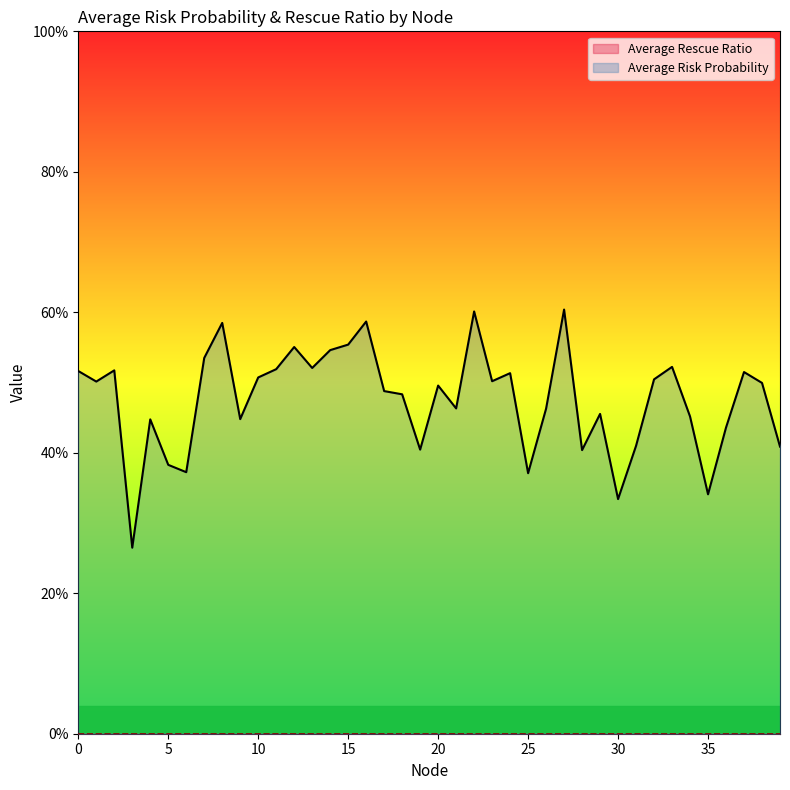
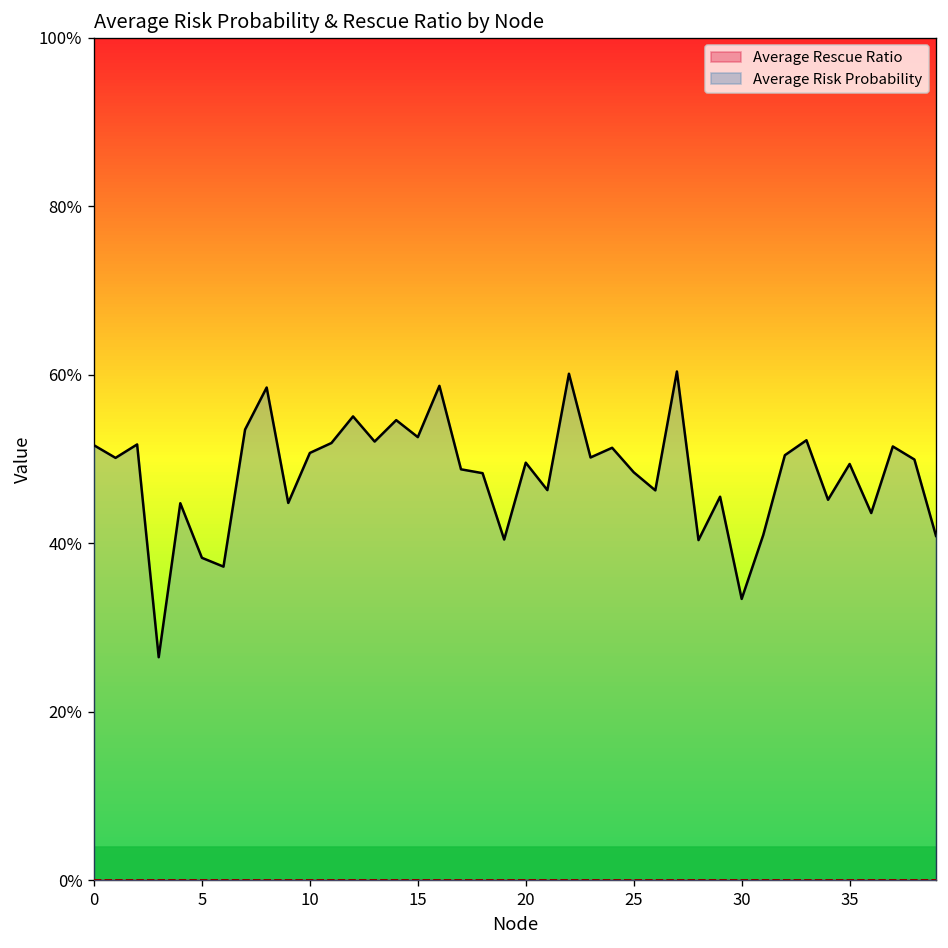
  {
    "Average Risk Probability": {
      "0": "52%",
      "5": "38%",
      "10": "51%",
-     "15": "55%",
+     "15": "53%",
      "20": "50%",
-     "25": "37%",
+     "25": "48%",
      "30": "33%",
-     "35": "34%"
+     "35": "49%"
    }
  }
